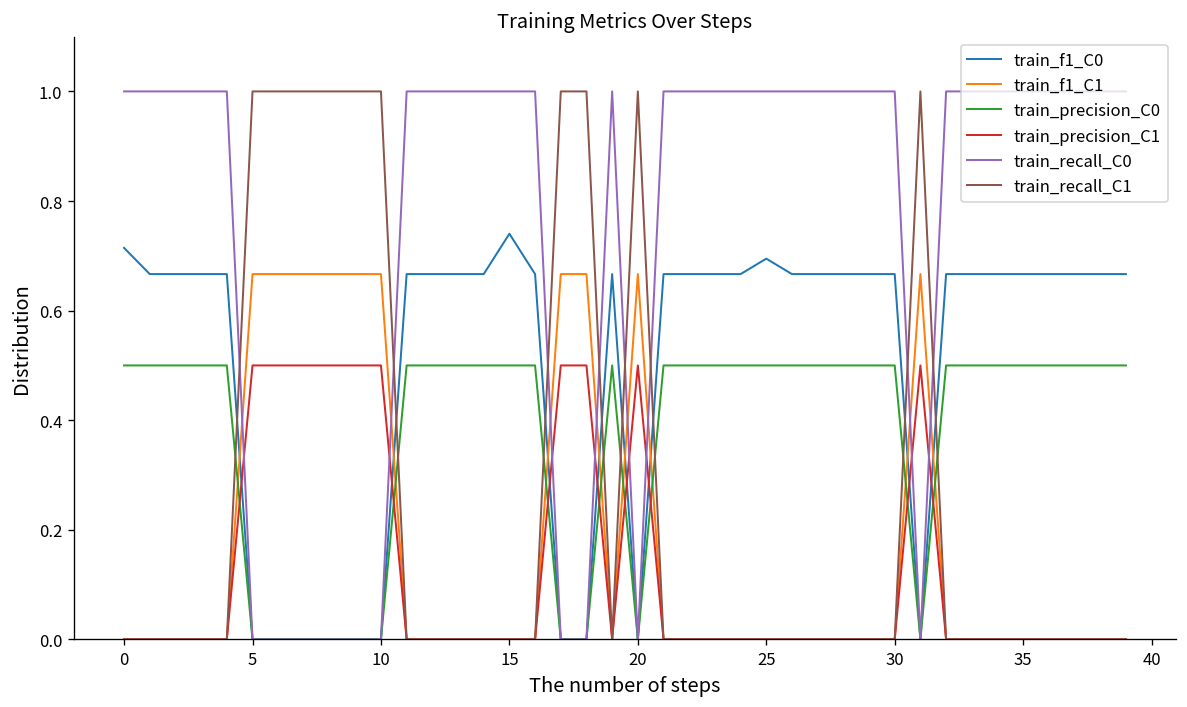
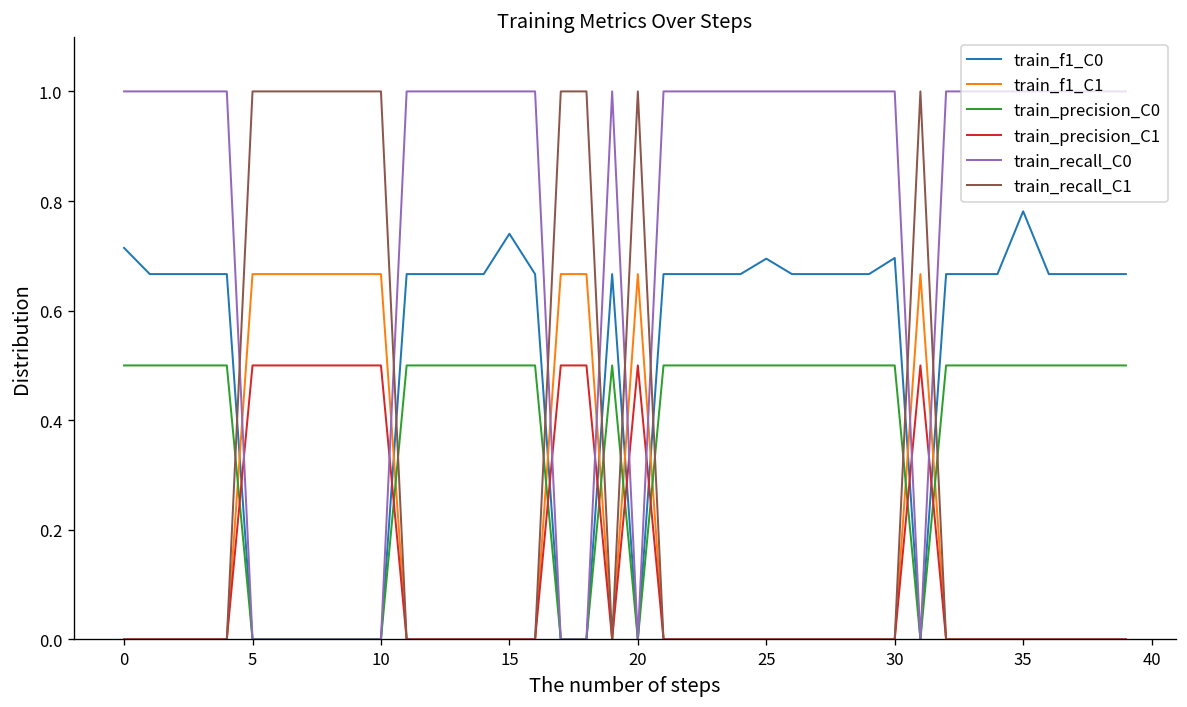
  {
    "train_f1_C0": {
      "0": 0.71,
      "15": 0.74,
      "25": 0.69,
-     "30": 0.67,
-     "35": 0.67
+     "30": 0.70,
+     "35": 0.78
    },
    "train_f1_C1": {
      "5": 0.67,
      "10": 0.67,
      "20": 0.67
    },
    "train_precision_C0": {
      "0": 0.50,
      "15": 0.50,
      "25": 0.50,
      "30": 0.50,
      "35": 0.50
    },
    "train_precision_C1": {
      "5": 0.50,
      "10": 0.50,
      "20": 0.50
    },
    "train_recall_C0": {
      "0": 1.00,
      "15": 1.00,
      "25": 1.00,
      "30": 1.00
    },
    "train_recall_C1": {
      "5": 1.00,
      "10": 1.00,
      "20": 1.00
    }
  }
